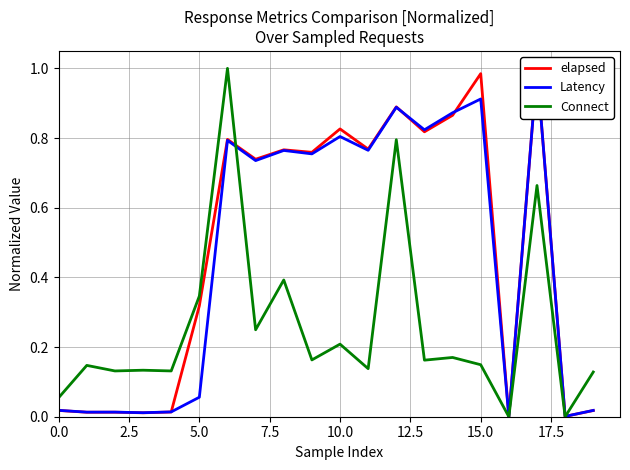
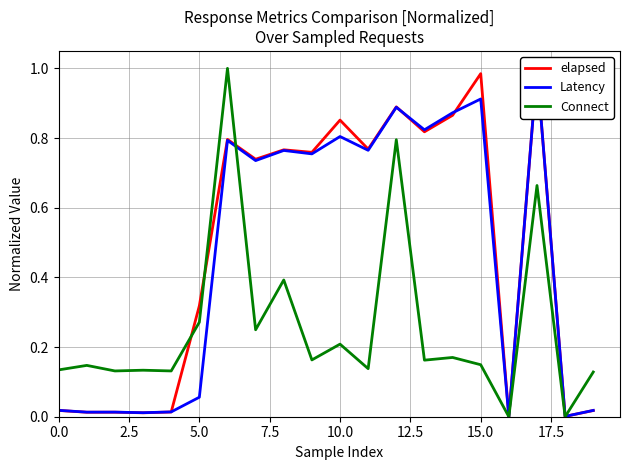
  {
    "elapsed": {
      "5.0": 0.32,
-     "10.0": 0.83,
+     "10.0": 0.85,
      "15.0": 0.98
    },
    "Latency": {
      "5.0": 0.06,
      "10.0": 0.80,
      "15.0": 0.91
    },
    "Connect": {
-     "0.0": 0.05,
-     "5.0": 0.35,
+     "0.0": 0.13,
+     "5.0": 0.27,
      "10.0": 0.21,
      "15.0": 0.15
    }
  }
